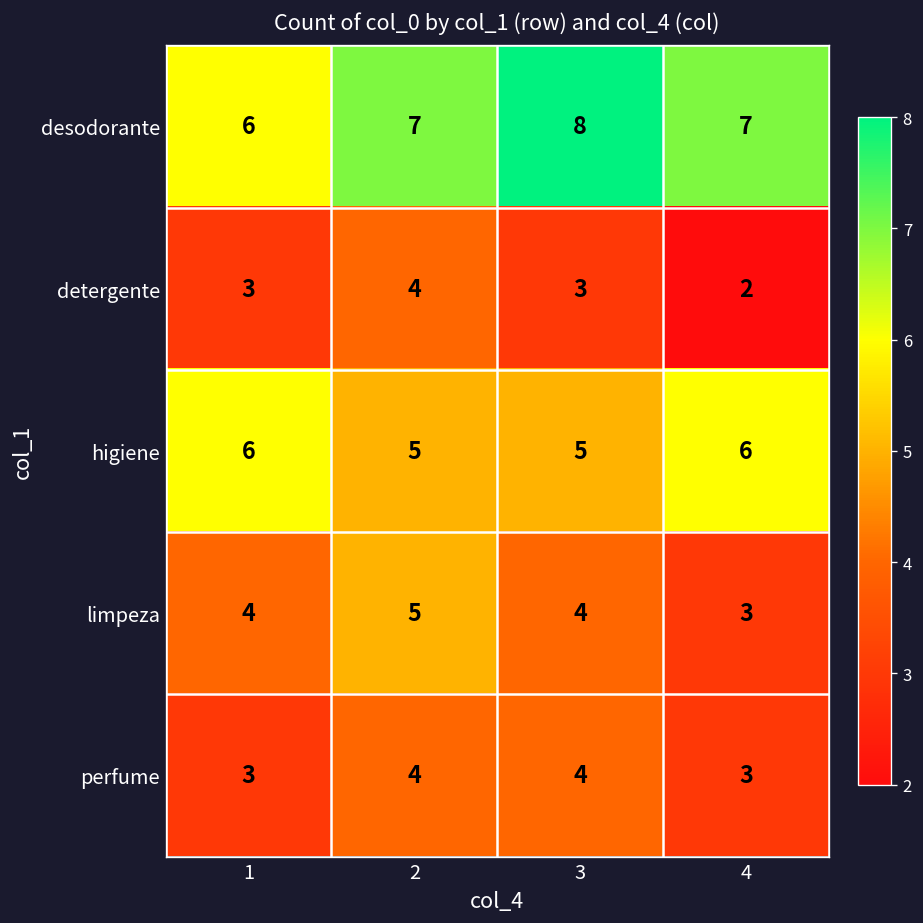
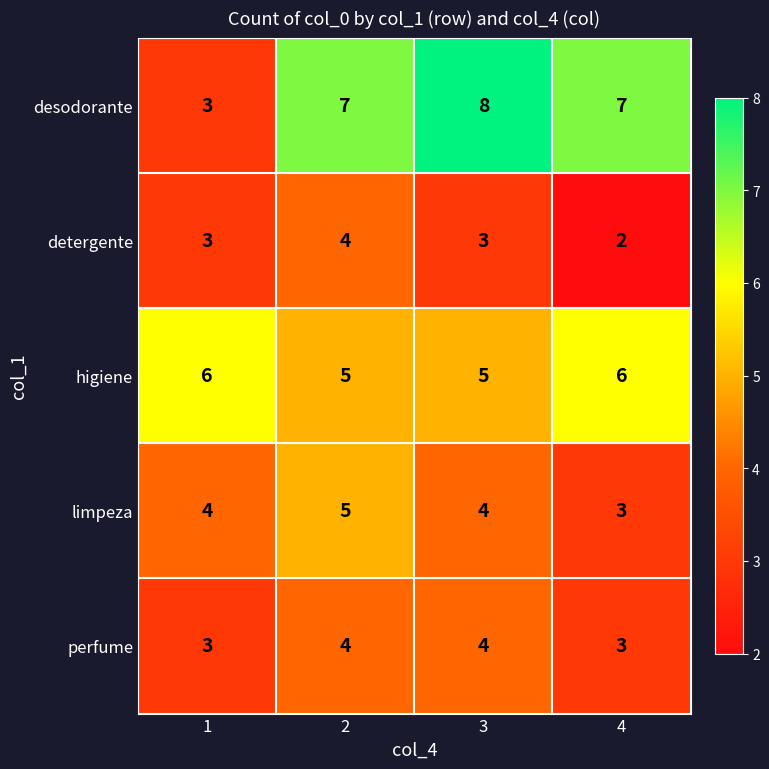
  {
    "desodorante": {
-     "1": 6,
+     "1": 3,
      "2": 7,
      "3": 8,
      "4": 7
    },
    "detergente": {
      "1": 3,
      "2": 4,
      "3": 3,
      "4": 2
    },
    "higiene": {
      "1": 6,
      "2": 5,
      "3": 5,
      "4": 6
    },
    "limpeza": {
      "1": 4,
      "2": 5,
      "3": 4,
      "4": 3
    },
    "perfume": {
      "1": 3,
      "2": 4,
      "3": 4,
      "4": 3
    }
  }
